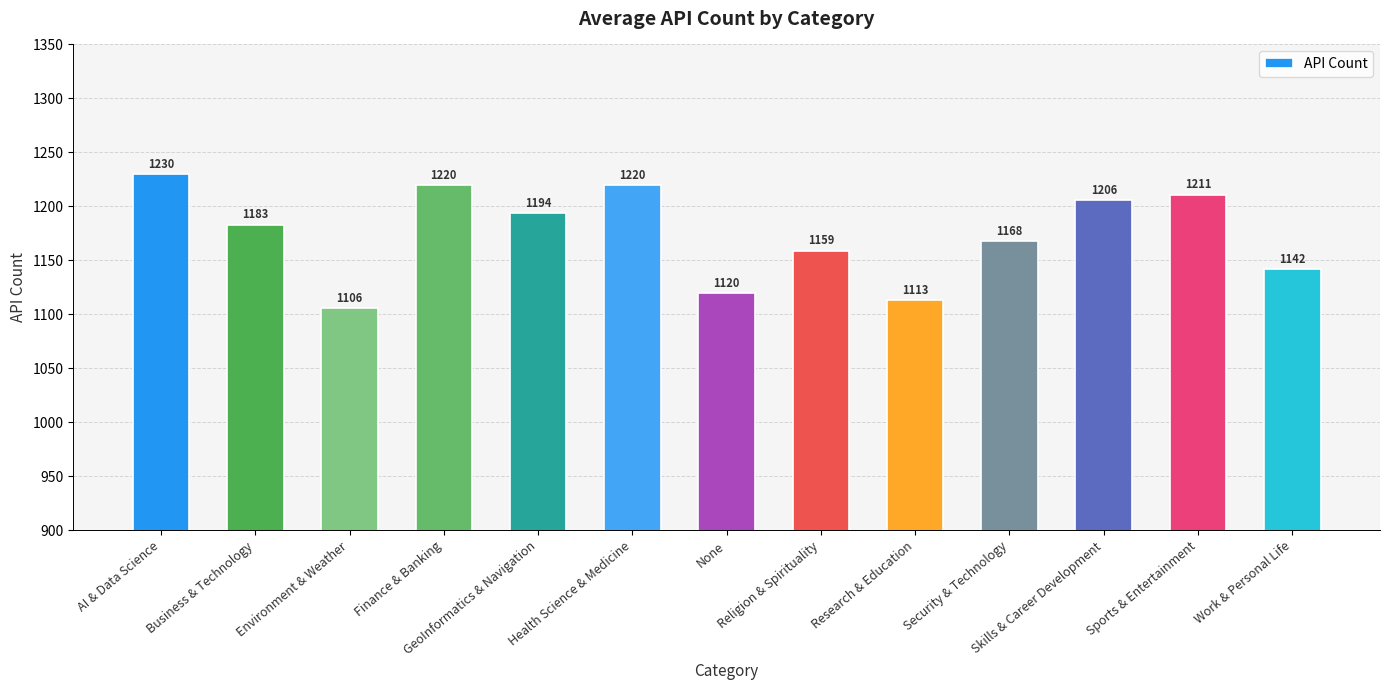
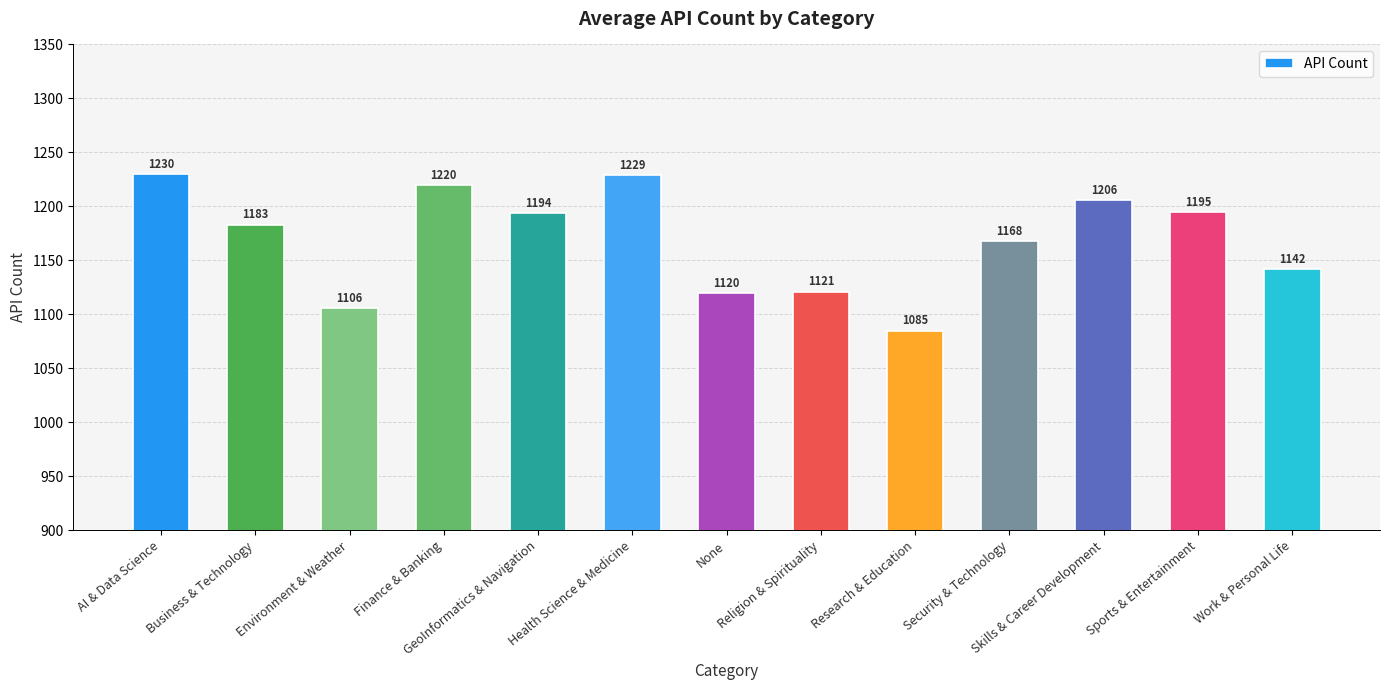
  {
    "AI & Data Science": 1230,
    "Business & Technology": 1183,
    "Environment & Weather": 1106,
    "Finance & Banking": 1220,
    "GeoInformatics & Navigation": 1194,
-   "Health Science & Medicine": 1220,
+   "Health Science & Medicine": 1229,
    "None": 1120,
-   "Religion & Spirituality": 1159,
-   "Research & Education": 1113,
+   "Religion & Spirituality": 1121,
+   "Research & Education": 1085,
    "Security & Technology": 1168,
    "Skills & Career Development": 1206,
-   "Sports & Entertainment": 1211,
+   "Sports & Entertainment": 1195,
    "Work & Personal Life": 1142
  }
